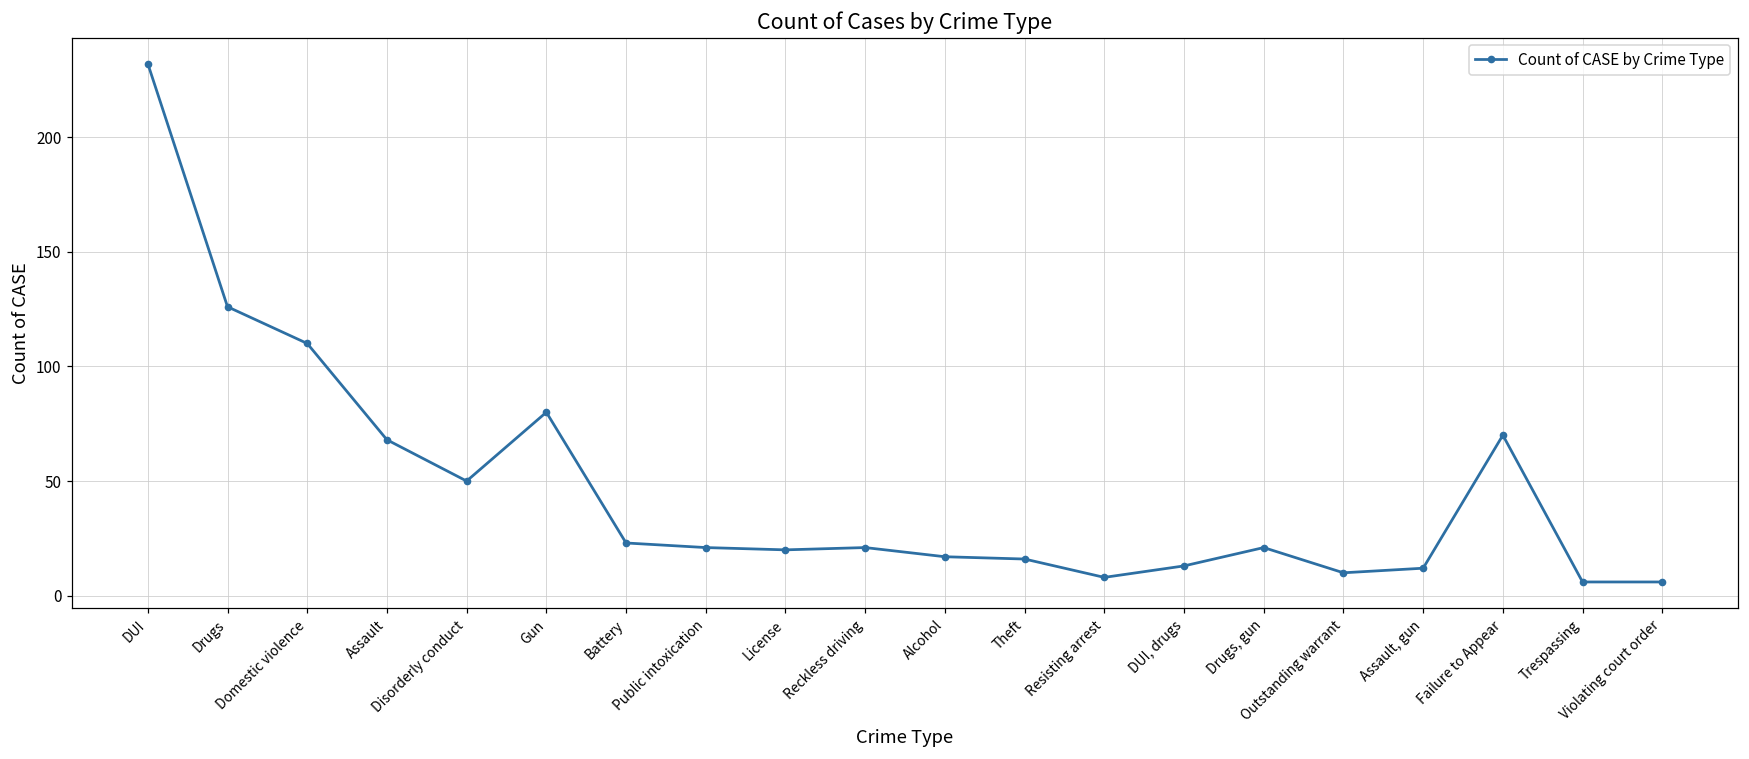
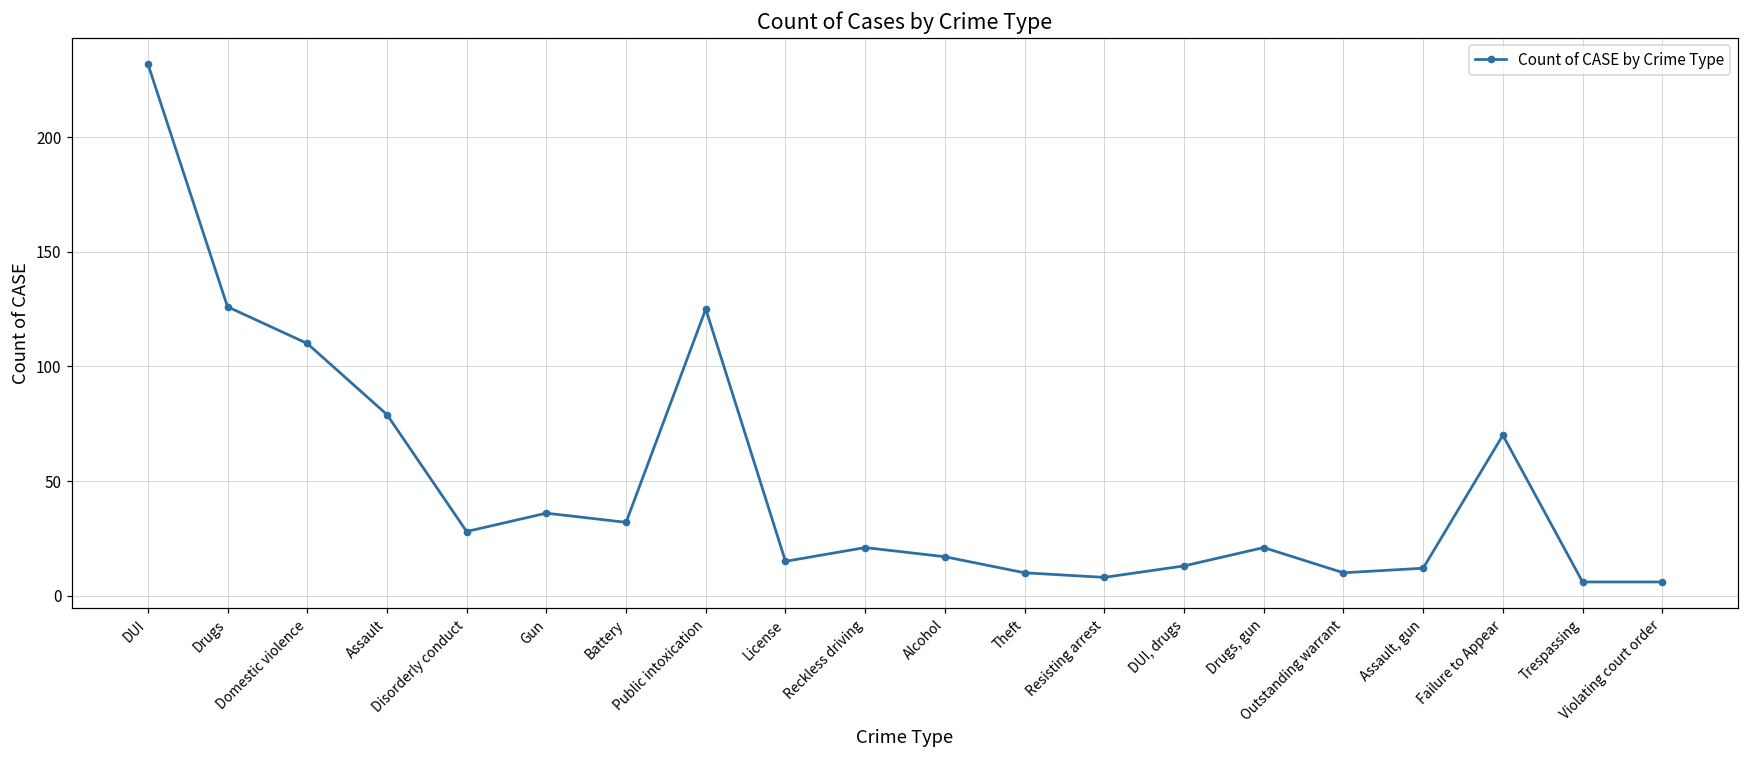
  {
    "DUI": 232,
    "Drugs": 126,
    "Domestic violence": 110,
-   "Assault": 68,
-   "Disorderly conduct": 50,
-   "Gun": 80,
-   "Battery": 23,
-   "Public intoxication": 21,
-   "License": 20,
+   "Assault": 79,
+   "Disorderly conduct": 28,
+   "Gun": 36,
+   "Battery": 32,
+   "Public intoxication": 125,
+   "License": 15,
    "Reckless driving": 21,
    "Alcohol": 17,
-   "Theft": 16,
+   "Theft": 10,
    "Resisting arrest": 8,
    "DUI, drugs": 13,
    "Drugs, gun": 21,
    "Outstanding warrant": 10,
    "Assault, gun": 12,
    "Failure to Appear": 70,
    "Trespassing": 6,
    "Violating court order": 6
  }
